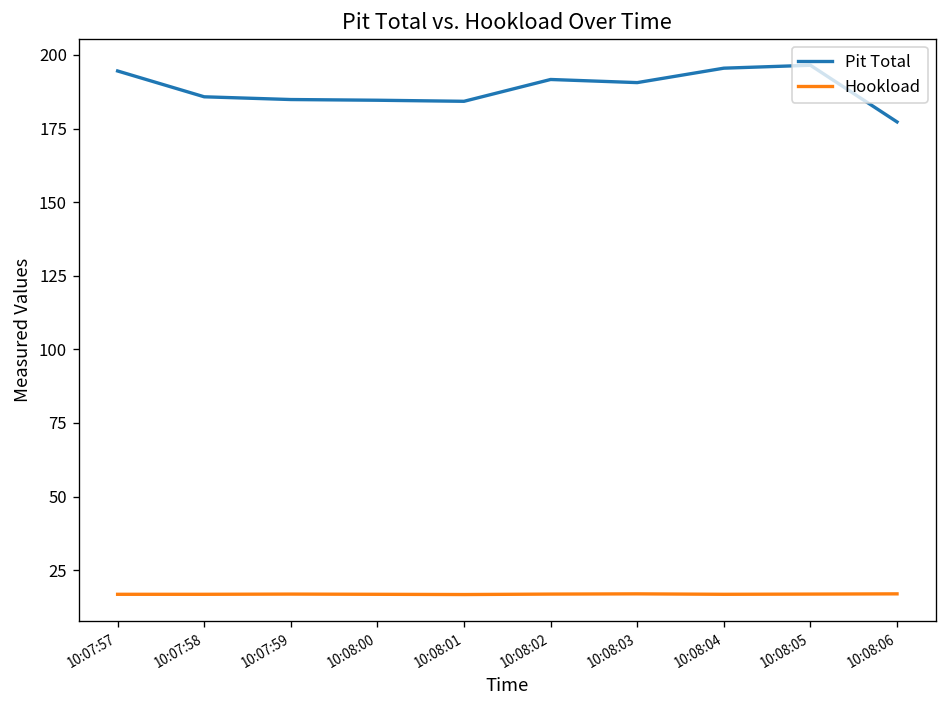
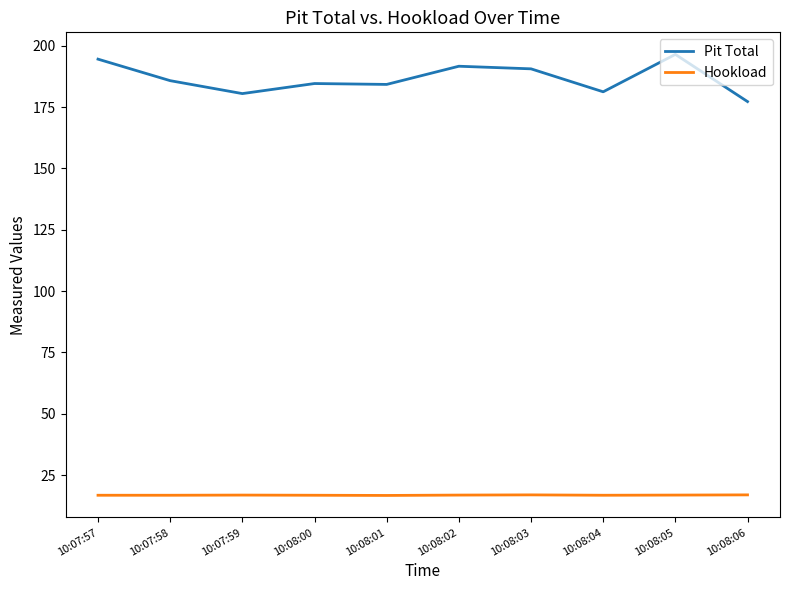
  {
    "Pit Total": {
      "10:07:57": 195,
      "10:07:58": 186,
-     "10:07:59": 185,
+     "10:07:59": 181,
      "10:08:00": 185,
      "10:08:01": 184,
      "10:08:02": 192,
      "10:08:03": 191,
-     "10:08:04": 195,
+     "10:08:04": 181,
      "10:08:06": 177
    },
    "Hookload": {
      "10:07:57": 17,
      "10:07:58": 17,
      "10:07:59": 17,
      "10:08:00": 17,
      "10:08:01": 17,
      "10:08:02": 17,
      "10:08:03": 17,
      "10:08:04": 17,
      "10:08:05": 17,
      "10:08:06": 17
    }
  }
